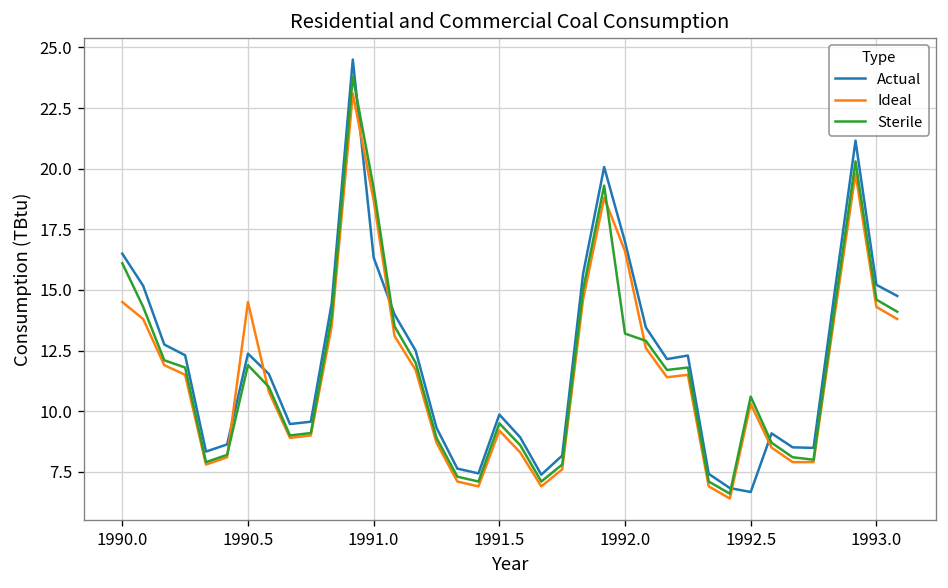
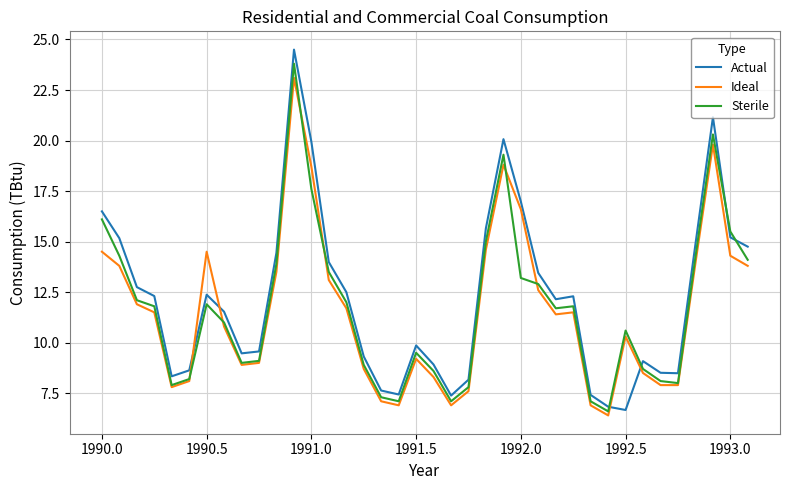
  {
    "Actual": {
      "1990.0": 16.5,
      "1990.5": 12.4,
-     "1991.0": 16.3,
+     "1991.0": 19.9,
      "1991.5": 9.9,
      "1992.0": 17.0,
      "1992.5": 6.7,
      "1993.0": 15.2
    },
    "Ideal": {
      "1990.0": 14.5,
      "1990.5": 14.5,
      "1991.0": 18.7,
      "1991.5": 9.2,
      "1992.0": 16.6,
      "1992.5": 10.3,
      "1993.0": 14.3
    },
    "Sterile": {
      "1990.0": 16.1,
      "1990.5": 11.9,
-     "1991.0": 19.2,
+     "1991.0": 17.6,
      "1991.5": 9.5,
      "1992.0": 13.2,
      "1992.5": 10.6,
-     "1993.0": 14.6
+     "1993.0": 15.5
    }
  }
